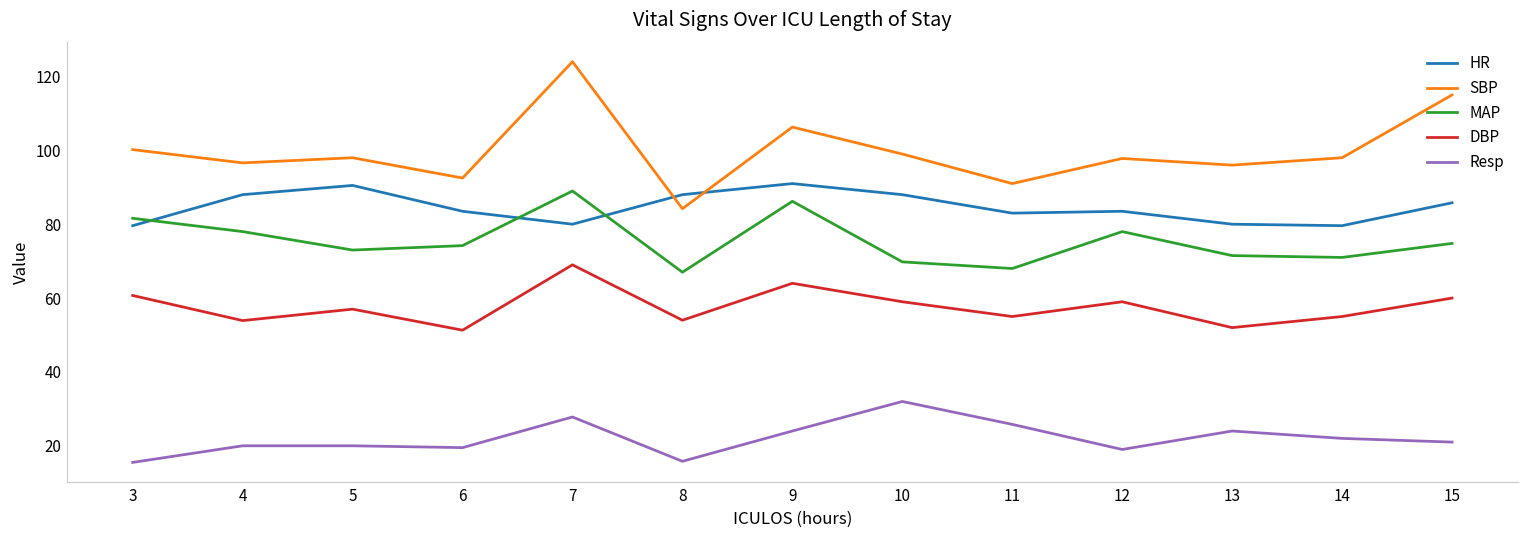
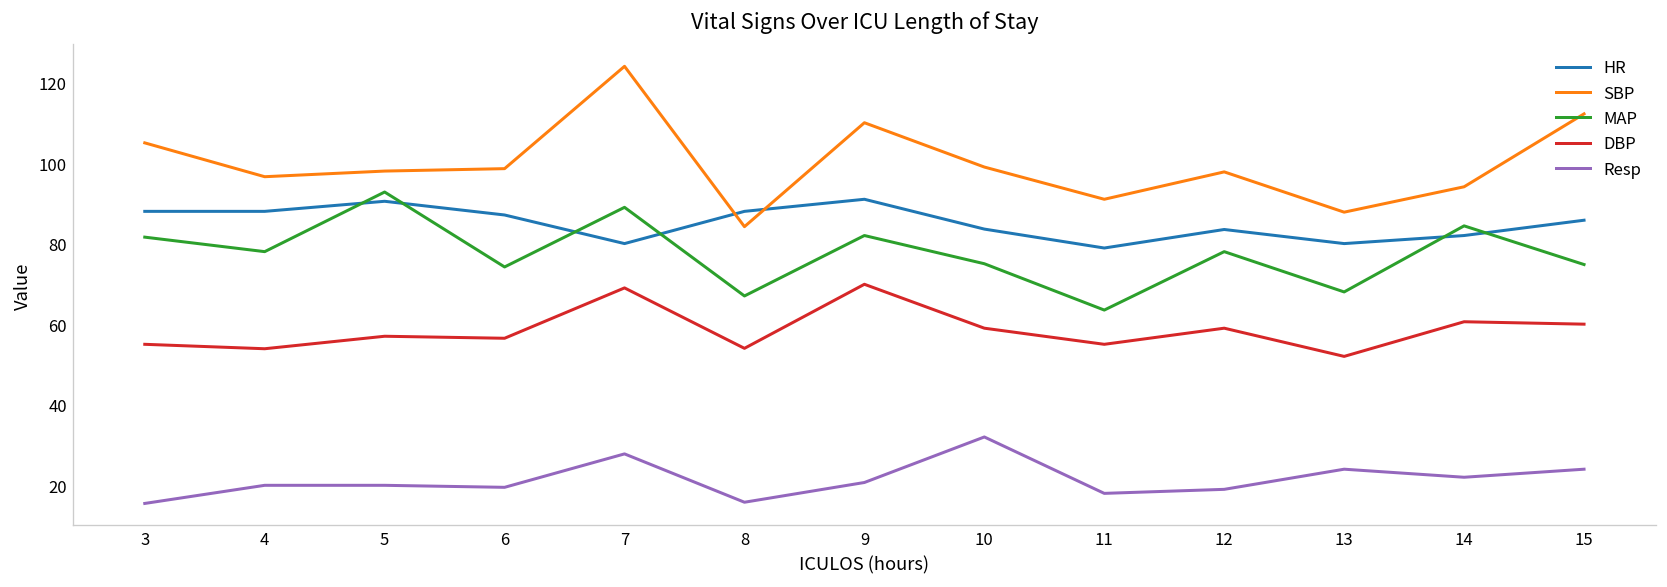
  {
    "HR": {
-     "3": 80,
+     "3": 88,
      "4": 88,
      "5": 91,
-     "6": 84,
+     "6": 87,
      "7": 80,
      "8": 88,
      "9": 91,
-     "10": 88,
-     "11": 83,
+     "10": 84,
+     "11": 79,
      "12": 84,
      "13": 80,
-     "14": 80,
+     "14": 82,
      "15": 86
    },
    "SBP": {
-     "3": 100,
+     "3": 105,
      "4": 97,
      "5": 98,
-     "6": 93,
+     "6": 99,
      "7": 124,
      "8": 84,
-     "9": 106,
+     "9": 110,
      "10": 99,
      "11": 91,
      "12": 98,
-     "13": 96,
-     "14": 98,
-     "15": 115
+     "13": 88,
+     "14": 94,
+     "15": 112
    },
    "MAP": {
      "3": 82,
      "4": 78,
-     "5": 73,
+     "5": 93,
      "6": 74,
      "7": 89,
      "8": 67,
-     "9": 86,
-     "10": 70,
-     "11": 68,
+     "9": 82,
+     "10": 75,
+     "11": 64,
      "12": 78,
-     "13": 72,
-     "14": 71,
+     "13": 68,
+     "14": 84,
      "15": 75
    },
    "DBP": {
-     "3": 61,
+     "3": 55,
      "4": 54,
      "5": 57,
-     "6": 51,
+     "6": 57,
      "7": 69,
      "8": 54,
-     "9": 64,
+     "9": 70,
      "10": 59,
      "11": 55,
      "12": 59,
      "13": 52,
-     "14": 55,
+     "14": 61,
      "15": 60
    },
    "Resp": {
      "3": 16,
      "4": 20,
      "5": 20,
      "6": 20,
      "7": 28,
      "8": 16,
-     "9": 24,
+     "9": 21,
      "10": 32,
-     "11": 26,
+     "11": 18,
      "12": 19,
      "13": 24,
      "14": 22,
-     "15": 21
+     "15": 24
    }
  }
